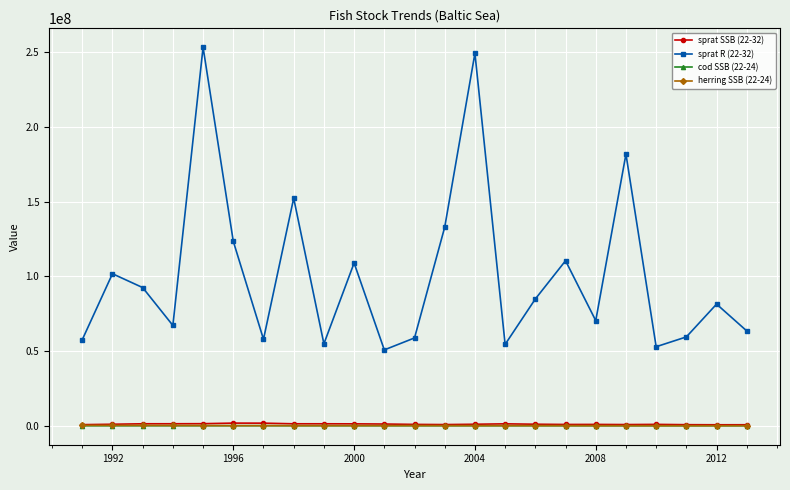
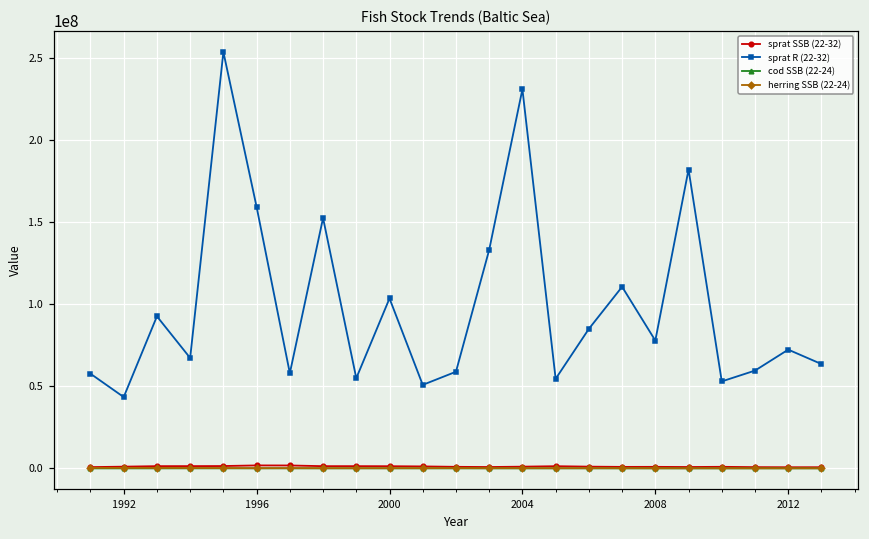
  {
    "sprat R (22-32)": {
-     "1992": 102000000,
-     "1996": 124000000,
-     "2000": 109000000,
-     "2004": 249000000,
-     "2008": 70000000,
-     "2012": 81000000
+     "1992": 43000000,
+     "1996": 159000000,
+     "2000": 103000000,
+     "2004": 231000000,
+     "2008": 78000000,
+     "2012": 72000000
    }
  }
